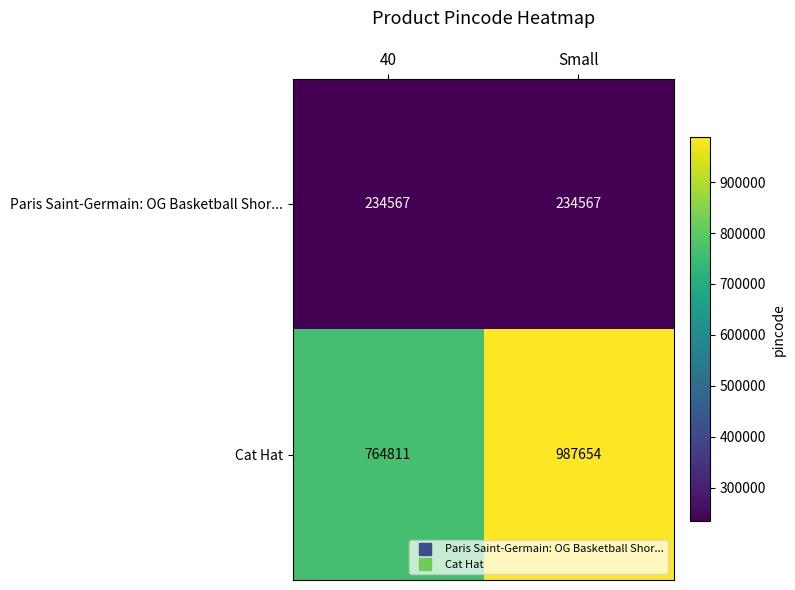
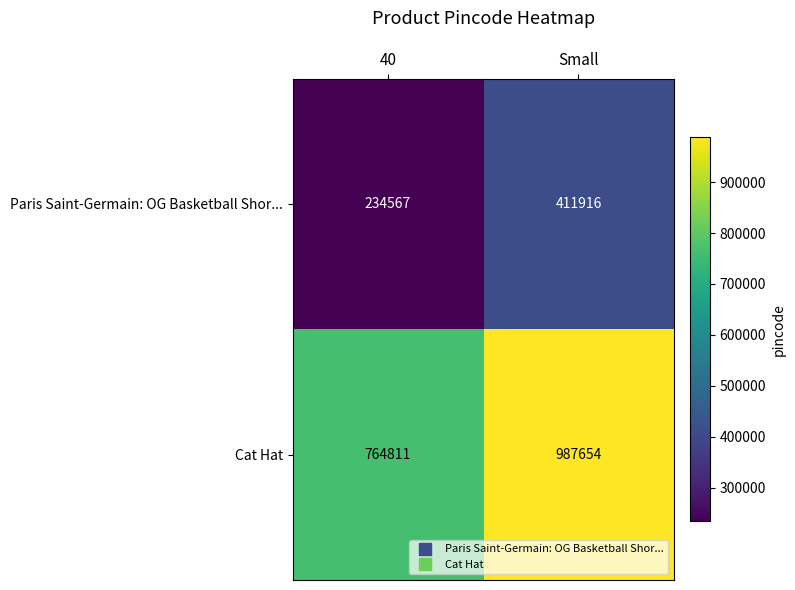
  {
    "Paris Saint-Germain: OG Basketball Shor...": {
      "40": 234567,
-     "Small": 234567
+     "Small": 411916
    },
    "Cat Hat": {
      "40": 764811,
      "Small": 987654
    }
  }
